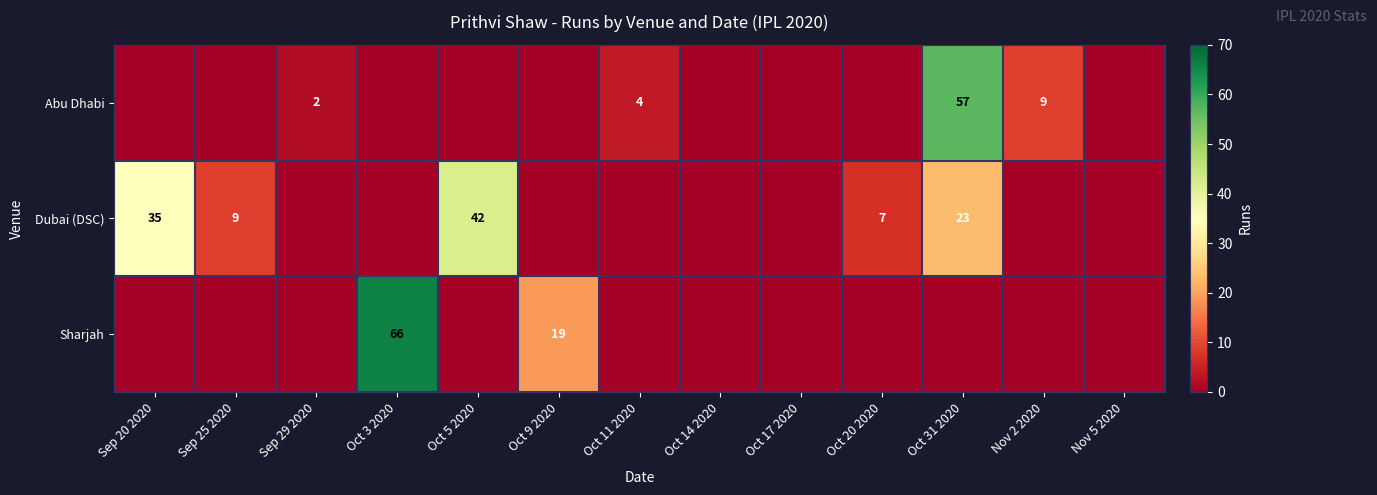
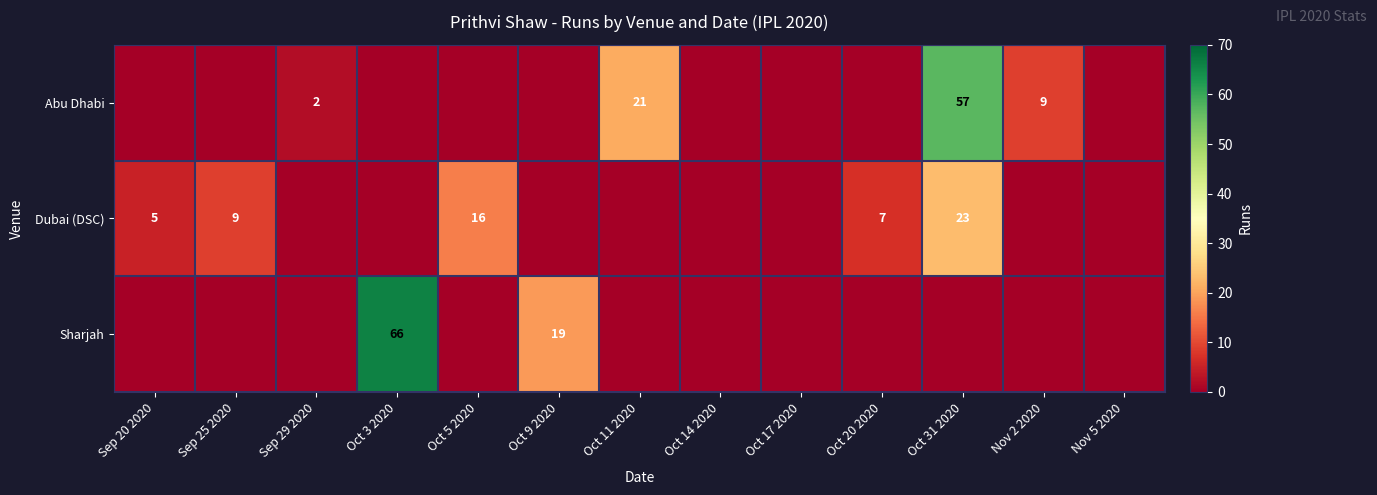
  {
    "Abu Dhabi": {
      "Sep 29 2020": 2,
-     "Oct 11 2020": 4,
+     "Oct 11 2020": 21,
      "Oct 31 2020": 57,
      "Nov 2 2020": 9
    },
    "Dubai (DSC)": {
-     "Sep 20 2020": 35,
+     "Sep 20 2020": 5,
      "Sep 25 2020": 9,
-     "Oct 5 2020": 42,
+     "Oct 5 2020": 16,
      "Oct 20 2020": 7,
      "Oct 31 2020": 23
    },
    "Sharjah": {
      "Oct 3 2020": 66,
      "Oct 9 2020": 19
    }
  }
